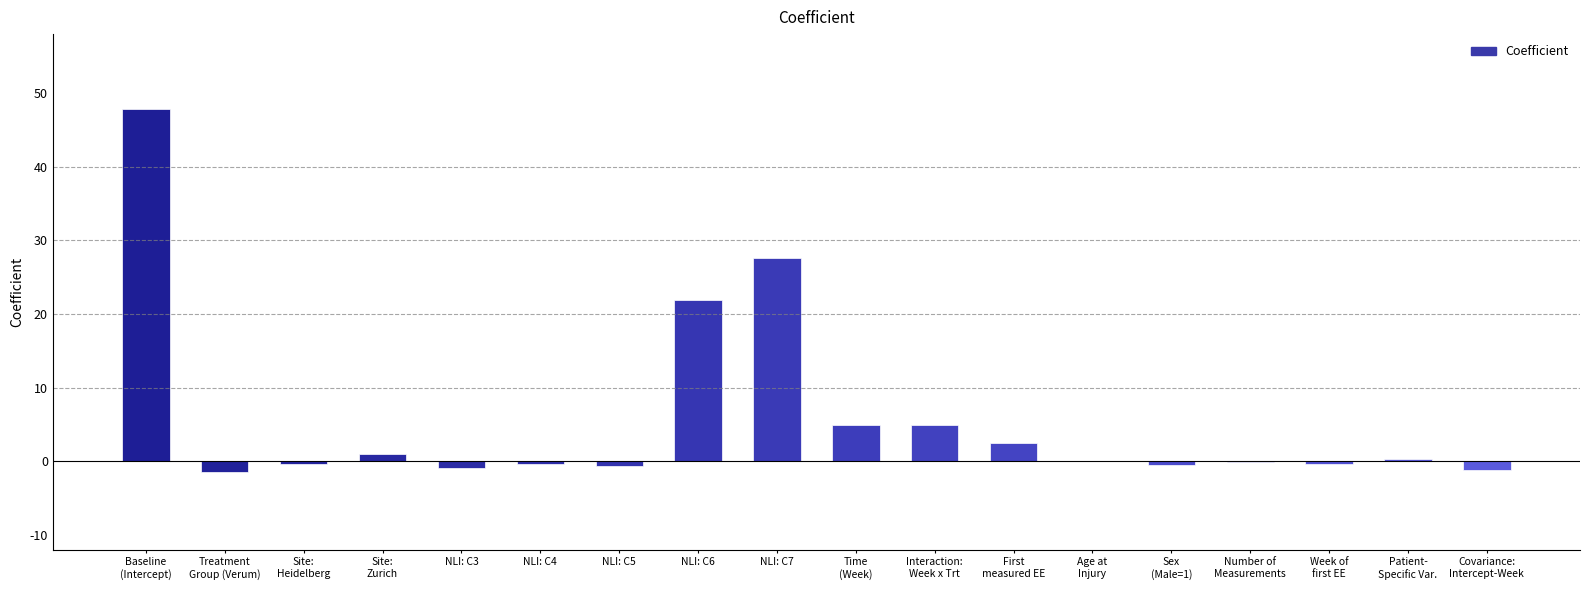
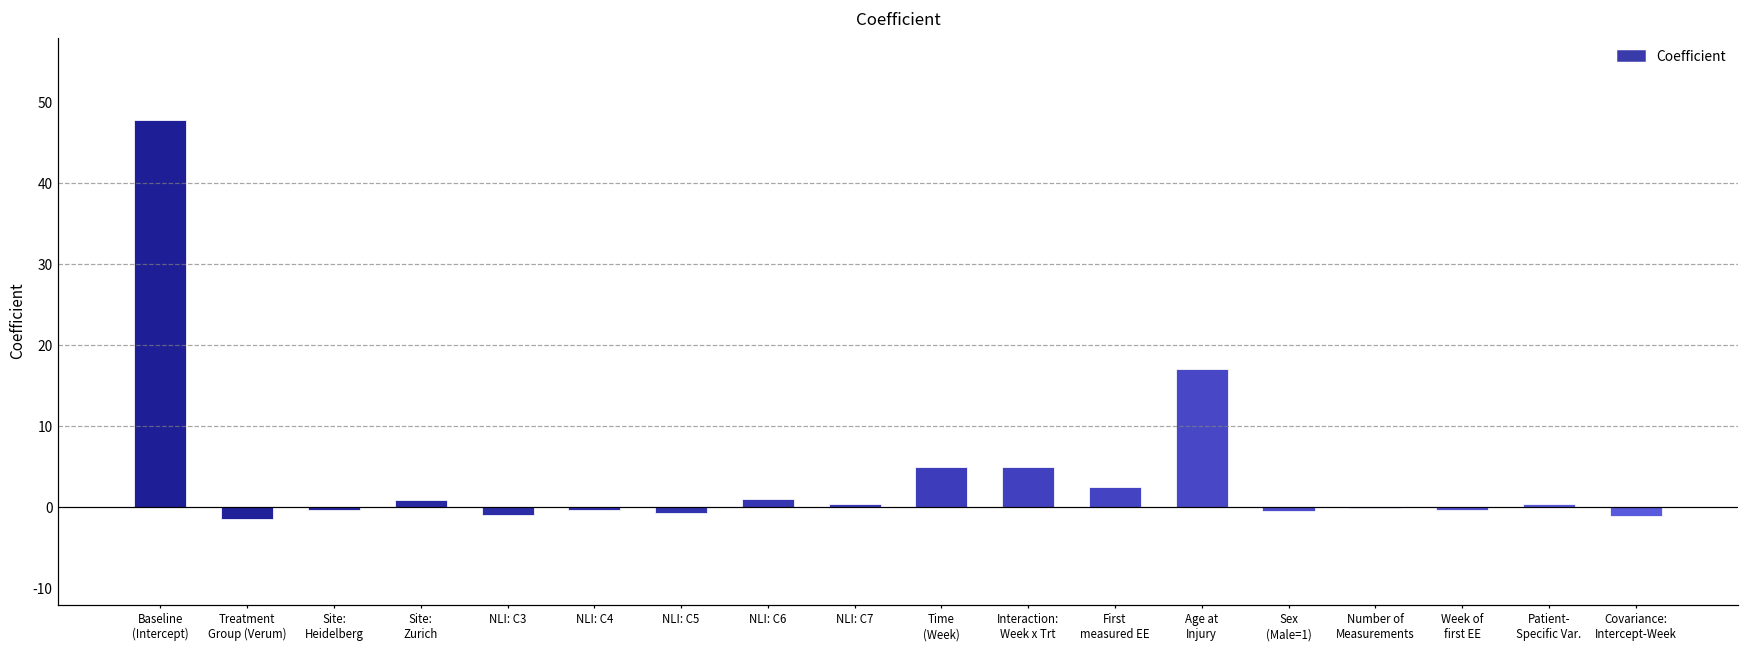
  {
    "Baseline (Intercept)": 48,
    "Treatment Group (Verum)": -1,
    "Site: Zurich": 1,
    "NLI: C3": -1,
    "NLI: C5": -1,
-   "NLI: C6": 22,
-   "NLI: C7": 28,
+   "NLI: C6": 1,
+   "NLI: C7": 0,
    "Time (Week)": 5,
    "Interaction: Week x Trt": 5,
    "First measured EE": 3,
-   "Age at Injury": 0,
+   "Age at Injury": 17,
    "Sex (Male=1)": 0,
    "Patient- Specific Var.": 0,
    "Covariance: Intercept-Week": -1
  }
